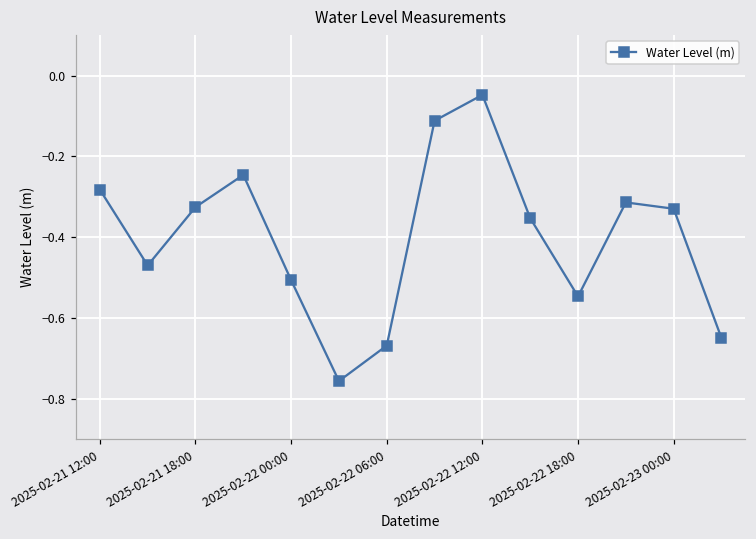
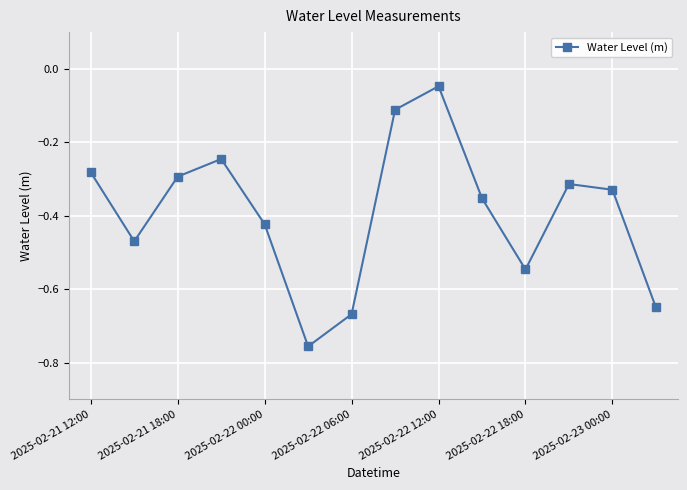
  {
    "2025-02-21 12:00": -0.28,
-   "2025-02-21 18:00": -0.33,
-   "2025-02-22 00:00": -0.51,
+   "2025-02-21 18:00": -0.29,
+   "2025-02-22 00:00": -0.42,
    "2025-02-22 06:00": -0.67,
    "2025-02-22 12:00": -0.05,
    "2025-02-22 18:00": -0.55,
    "2025-02-23 00:00": -0.33
  }
